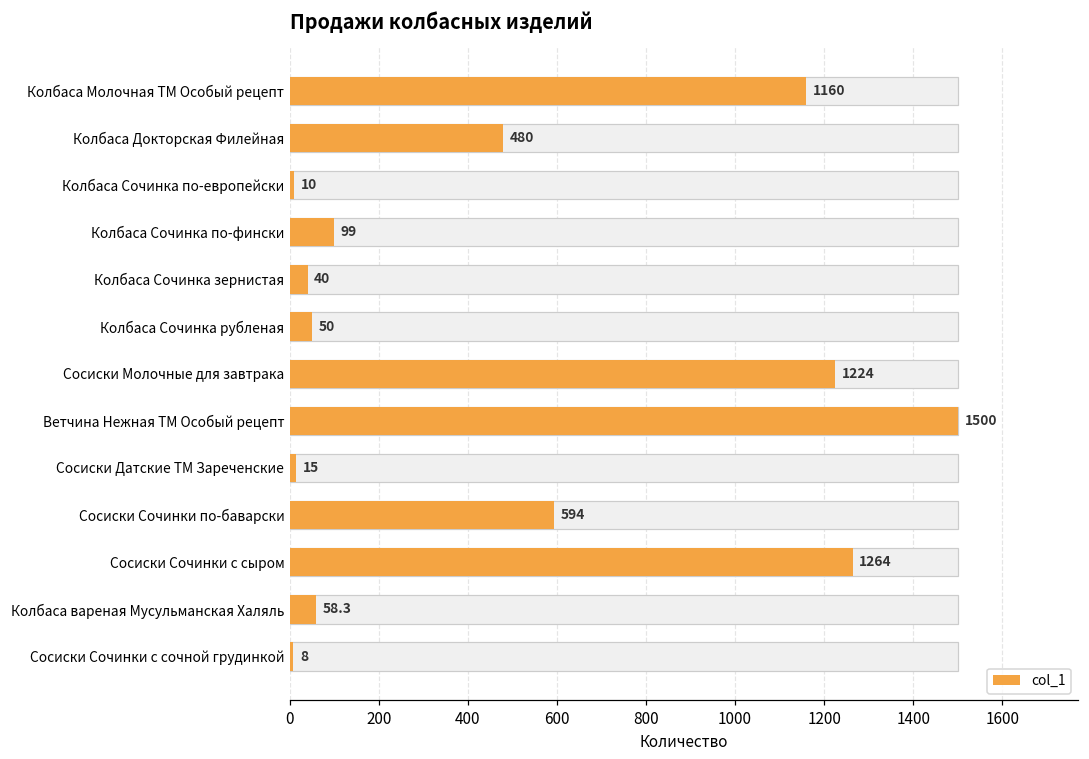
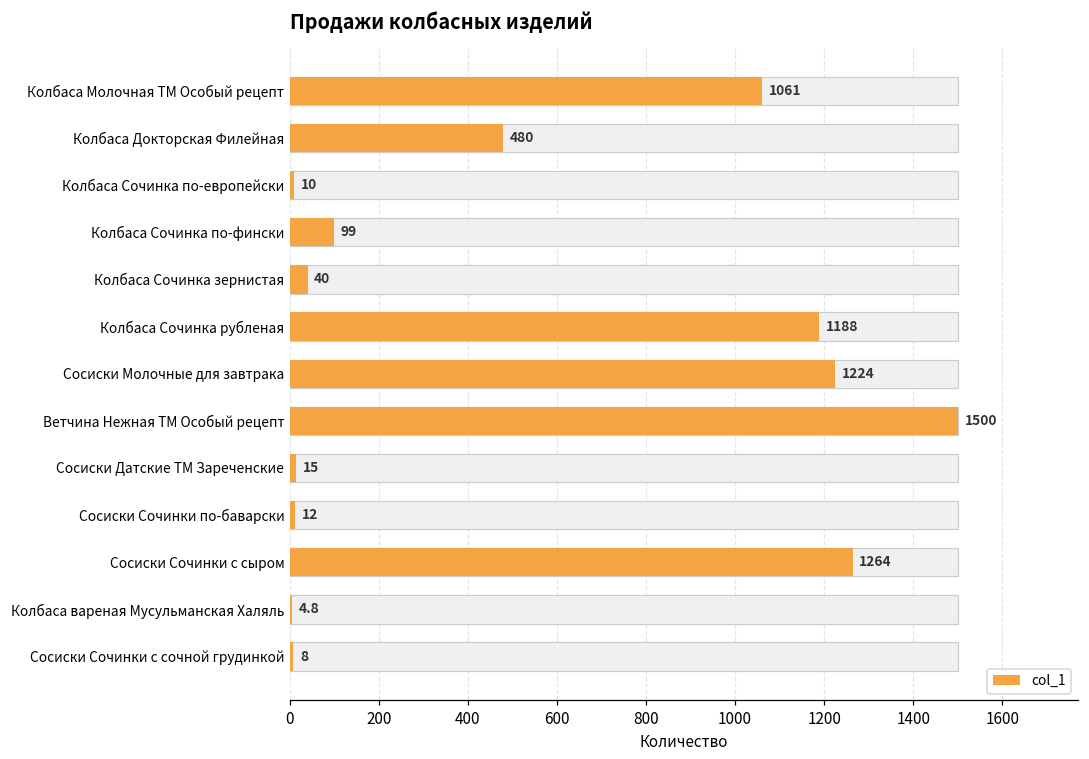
  {
    "col_1": {
-     "Колбаса Молочная ТМ Особый рецепт": 1160,
-     "Колбаса Сочинка рубленая": 50,
+     "Колбаса Молочная ТМ Особый рецепт": 1061,
+     "Колбаса Сочинка рубленая": 1188,
      "Ветчина Нежная ТМ Особый рецепт": 1500,
-     "Сосиски Сочинки по-баварски": 594,
-     "Колбаса вареная Мусульманская Халяль": 58.3
+     "Сосиски Сочинки по-баварски": 12,
+     "Колбаса вареная Мусульманская Халяль": 4.8
    }
  }
